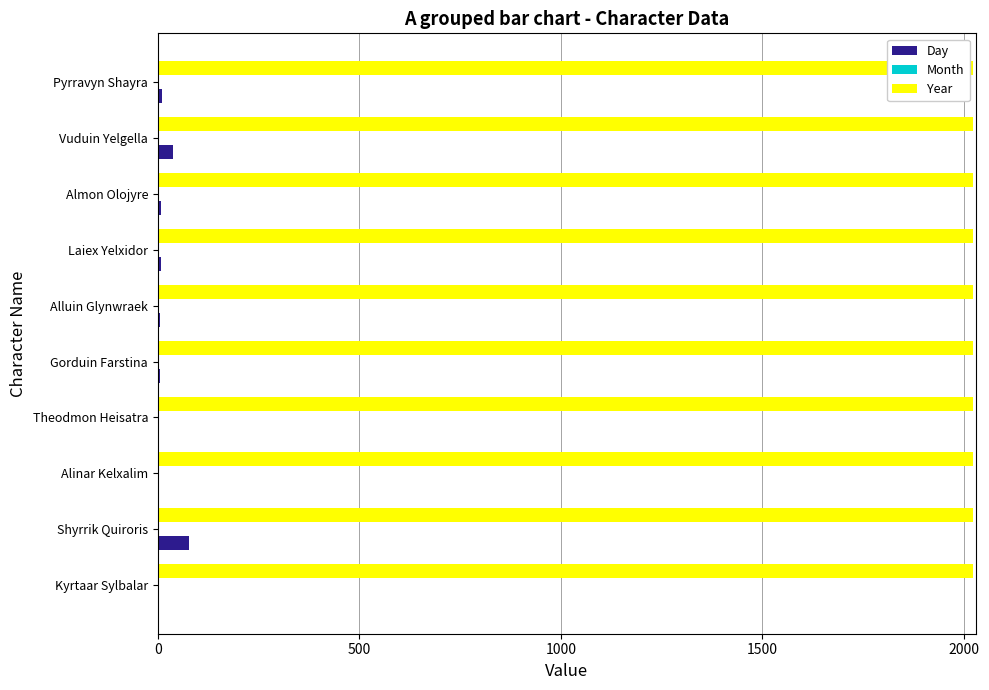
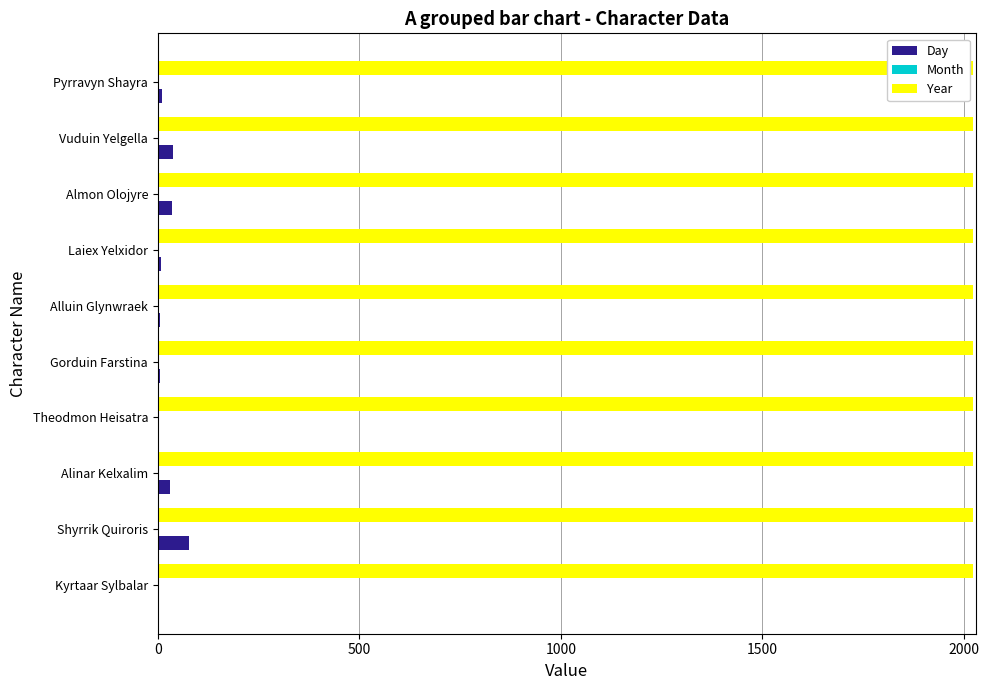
  {
    "Day": {
      "Pyrravyn Shayra": 10,
      "Vuduin Yelgella": 40,
-     "Almon Olojyre": 10,
+     "Almon Olojyre": 40,
      "Laiex Yelxidor": 10,
-     "Alinar Kelxalim": 0,
+     "Alinar Kelxalim": 30,
      "Shyrrik Quiroris": 80
    },
    "Year": {
      "Pyrravyn Shayra": 2020,
      "Vuduin Yelgella": 2020,
      "Almon Olojyre": 2020,
      "Laiex Yelxidor": 2020,
      "Alluin Glynwraek": 2020,
      "Gorduin Farstina": 2020,
      "Theodmon Heisatra": 2020,
      "Alinar Kelxalim": 2020,
      "Shyrrik Quiroris": 2020,
      "Kyrtaar Sylbalar": 2020
    }
  }
